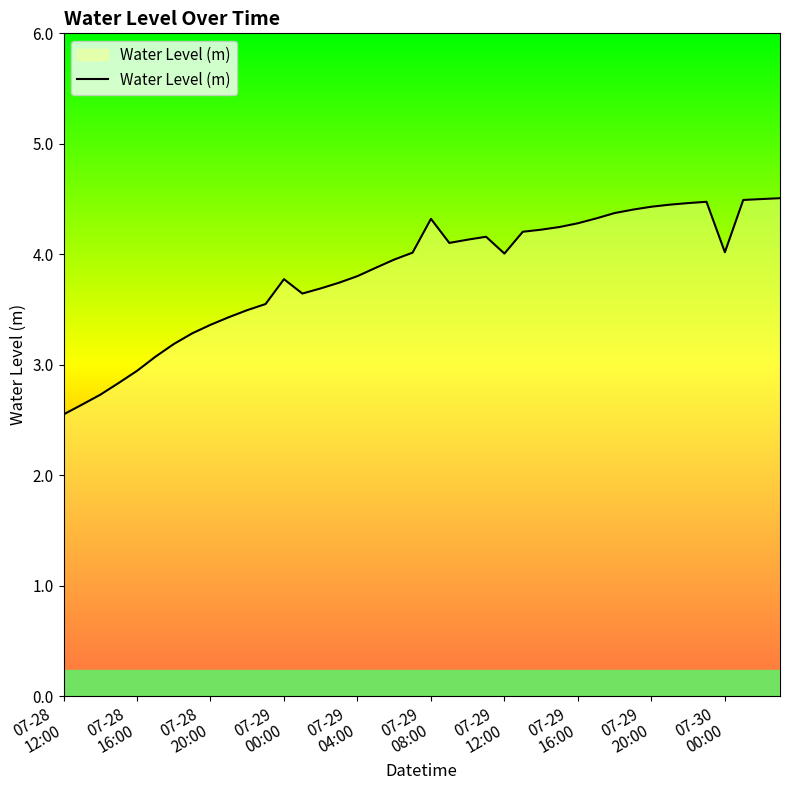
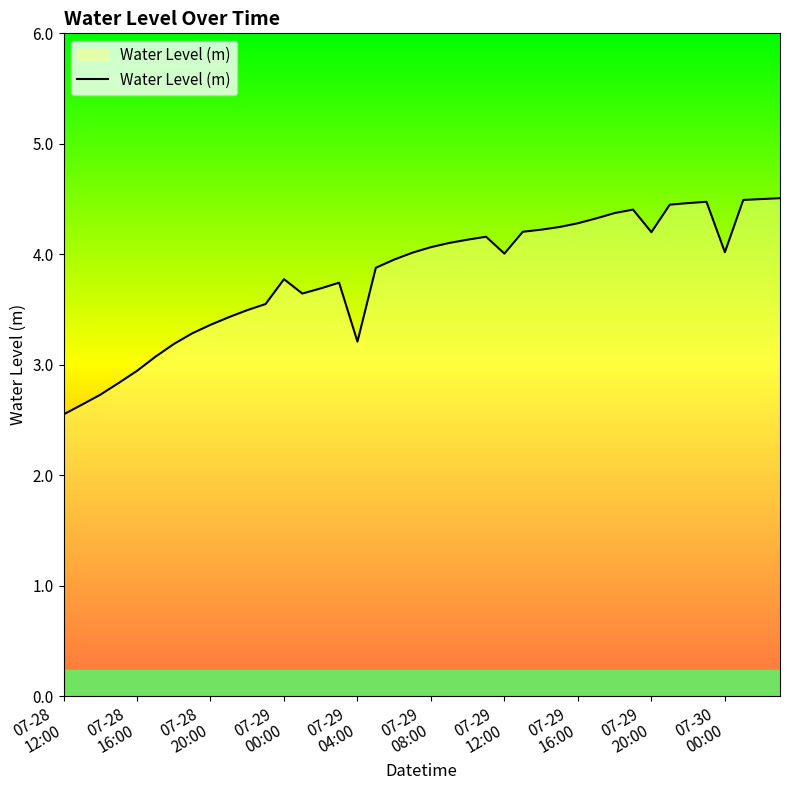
  {
    "07-28 12:00": 2.55,
    "07-28 16:00": 2.95,
    "07-28 20:00": 3.36,
    "07-29 00:00": 3.78,
-   "07-29 04:00": 3.80,
-   "07-29 08:00": 4.32,
+   "07-29 04:00": 3.21,
+   "07-29 08:00": 4.06,
    "07-29 12:00": 4.01,
    "07-29 16:00": 4.28,
-   "07-29 20:00": 4.43,
+   "07-29 20:00": 4.20,
    "07-30 00:00": 4.02
  }
